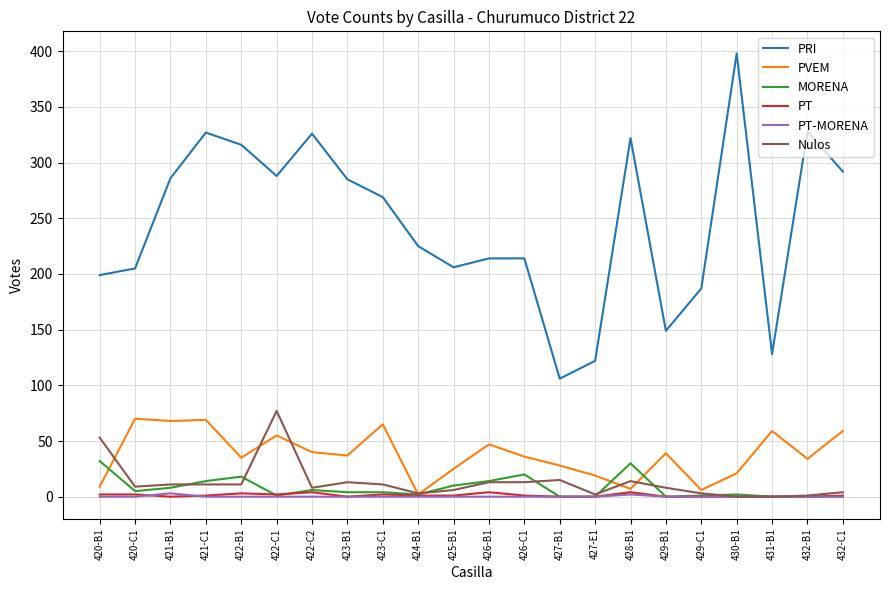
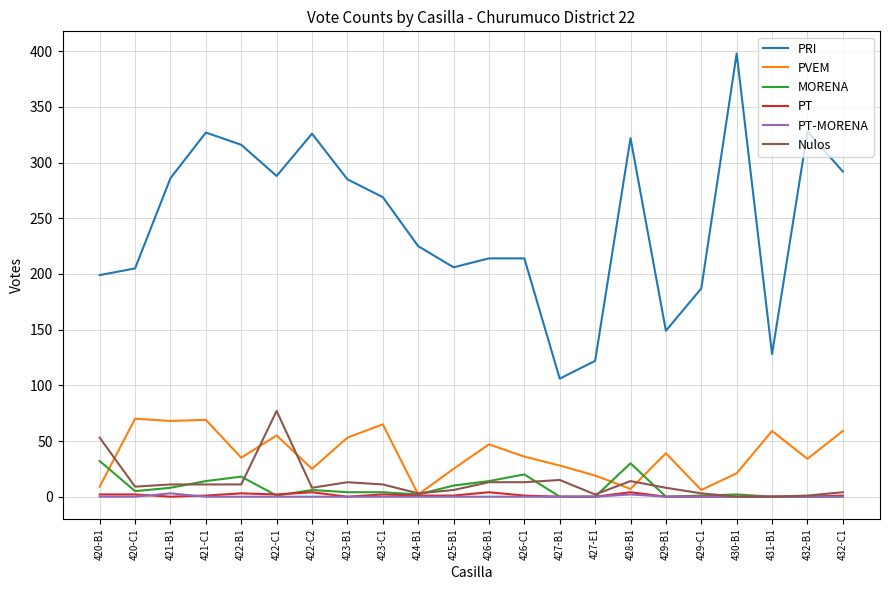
  {
    "PRI": {
      "420-B1": 199,
      "420-C1": 205,
      "421-B1": 286,
      "421-C1": 327,
      "422-B1": 316,
      "422-C1": 288,
      "422-C2": 326,
      "423-B1": 285,
      "423-C1": 269,
      "424-B1": 225,
      "425-B1": 206,
      "426-B1": 214,
      "426-C1": 214,
      "427-B1": 106,
      "427-E1": 122,
      "428-B1": 322,
      "429-B1": 149,
      "429-C1": 187,
      "430-B1": 398,
      "431-B1": 128,
      "432-C1": 292
    },
    "PVEM": {
      "420-B1": 9,
      "420-C1": 70,
      "421-B1": 68,
      "421-C1": 69,
      "422-B1": 35,
      "422-C1": 55,
-     "422-C2": 40,
-     "423-B1": 37,
+     "422-C2": 25,
+     "423-B1": 53,
      "423-C1": 65,
      "425-B1": 25,
      "426-B1": 47,
      "426-C1": 36,
      "427-B1": 28,
      "427-E1": 19,
      "428-B1": 7,
      "429-B1": 39,
      "429-C1": 6,
      "430-B1": 21,
      "431-B1": 59,
      "432-B1": 34,
      "432-C1": 59
    },
    "MORENA": {
      "420-B1": 32,
      "420-C1": 5,
      "421-B1": 8,
      "421-C1": 14,
      "422-B1": 18,
      "423-B1": 4,
      "425-B1": 10,
      "426-C1": 20,
      "428-B1": 30
    },
    "PT": {
      "421-B1": 0,
      "422-B1": 3,
      "426-B1": 4
    },
    "PT-MORENA": {
      "421-B1": 3,
      "422-B1": 0,
      "422-C2": 0,
      "426-B1": 0
    },
    "Nulos": {
      "420-B1": 53,
      "420-C1": 9,
      "421-B1": 11,
      "421-C1": 11,
      "422-B1": 11,
      "422-C1": 77,
      "423-B1": 13,
      "423-C1": 11,
      "425-B1": 6,
      "426-C1": 13,
      "427-B1": 15,
      "428-B1": 14,
      "429-B1": 8,
      "432-C1": 4
    }
  }
